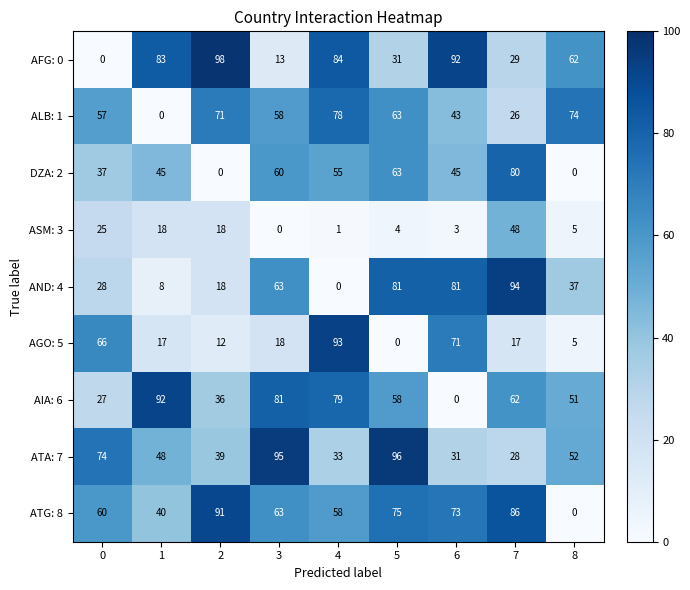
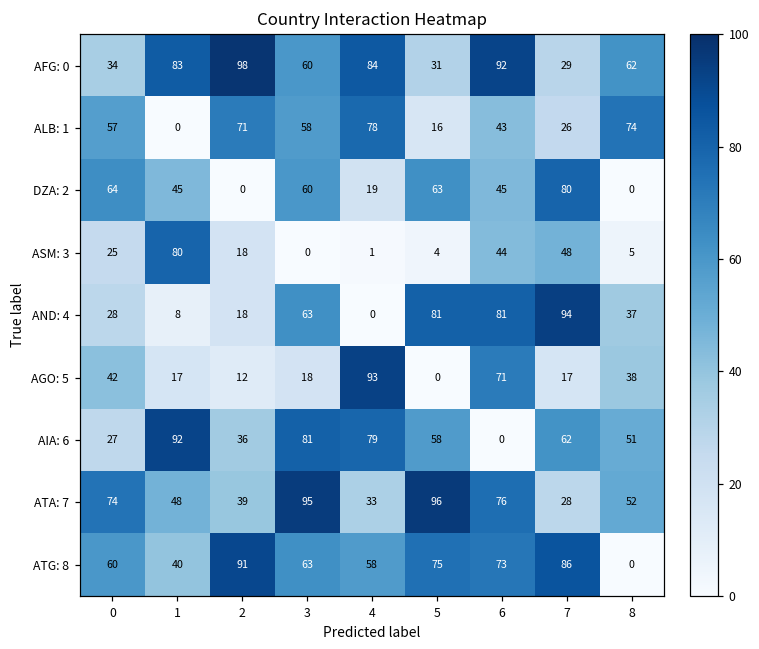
  {
    "AFG: 0": {
-     "0": 0,
+     "0": 34,
      "1": 83,
      "2": 98,
-     "3": 13,
+     "3": 60,
      "4": 84,
      "5": 31,
      "6": 92,
      "7": 29,
      "8": 62
    },
    "ALB: 1": {
      "0": 57,
      "1": 0,
      "2": 71,
      "3": 58,
      "4": 78,
-     "5": 63,
+     "5": 16,
      "6": 43,
      "7": 26,
      "8": 74
    },
    "DZA: 2": {
-     "0": 37,
+     "0": 64,
      "1": 45,
      "2": 0,
      "3": 60,
-     "4": 55,
+     "4": 19,
      "5": 63,
      "6": 45,
      "7": 80,
      "8": 0
    },
    "ASM: 3": {
      "0": 25,
-     "1": 18,
+     "1": 80,
      "2": 18,
      "3": 0,
      "4": 1,
      "5": 4,
-     "6": 3,
+     "6": 44,
      "7": 48,
      "8": 5
    },
    "AND: 4": {
      "0": 28,
      "1": 8,
      "2": 18,
      "3": 63,
      "4": 0,
      "5": 81,
      "6": 81,
      "7": 94,
      "8": 37
    },
    "AGO: 5": {
-     "0": 66,
+     "0": 42,
      "1": 17,
      "2": 12,
      "3": 18,
      "4": 93,
      "5": 0,
      "6": 71,
      "7": 17,
-     "8": 5
+     "8": 38
    },
    "AIA: 6": {
      "0": 27,
      "1": 92,
      "2": 36,
      "3": 81,
      "4": 79,
      "5": 58,
      "6": 0,
      "7": 62,
      "8": 51
    },
    "ATA: 7": {
      "0": 74,
      "1": 48,
      "2": 39,
      "3": 95,
      "4": 33,
      "5": 96,
-     "6": 31,
+     "6": 76,
      "7": 28,
      "8": 52
    },
    "ATG: 8": {
      "0": 60,
      "1": 40,
      "2": 91,
      "3": 63,
      "4": 58,
      "5": 75,
      "6": 73,
      "7": 86,
      "8": 0
    }
  }
